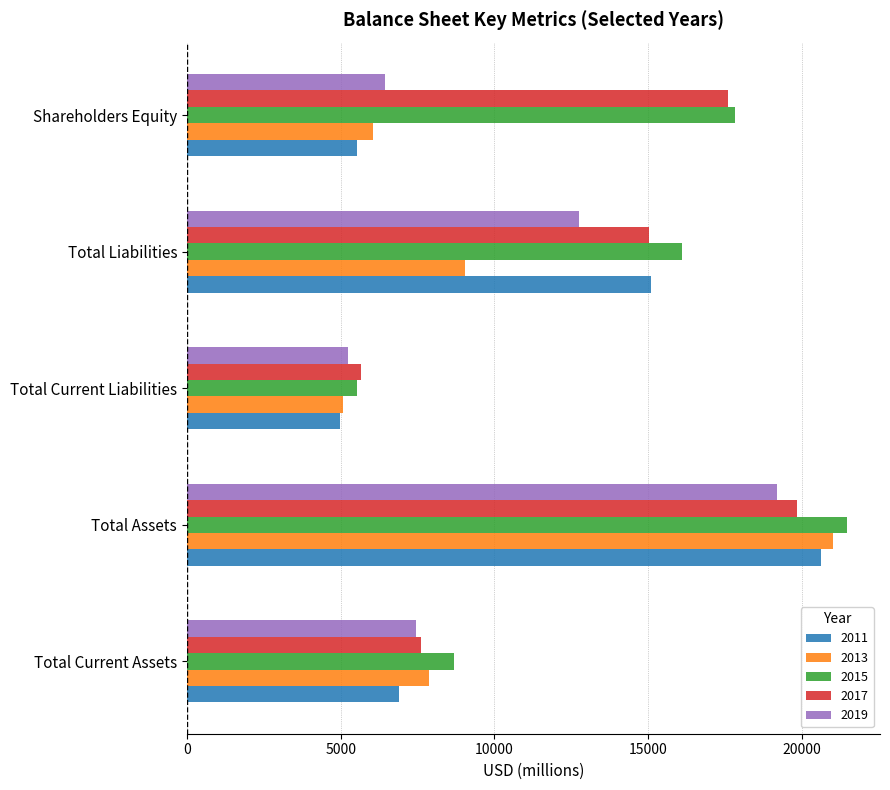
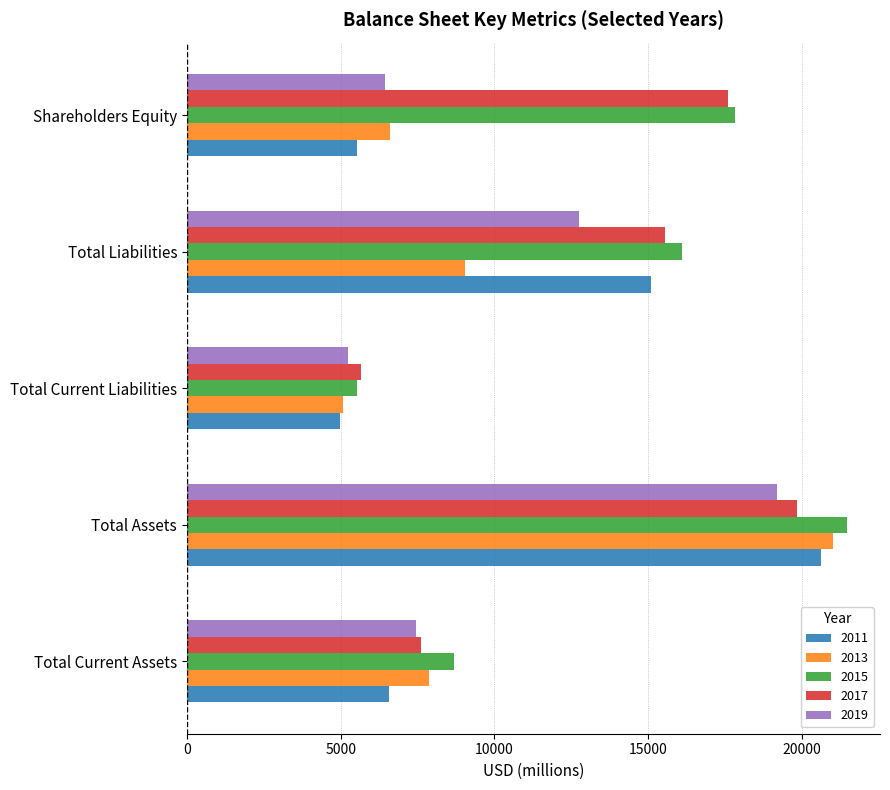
  {
    "2011": {
      "Shareholders Equity": 5500,
      "Total Liabilities": 15100,
      "Total Current Liabilities": 5000,
      "Total Assets": 20600,
-     "Total Current Assets": 6900
+     "Total Current Assets": 6600
    },
    "2013": {
-     "Shareholders Equity": 6100,
+     "Shareholders Equity": 6600,
      "Total Liabilities": 9100,
      "Total Current Liabilities": 5100,
      "Total Assets": 21000,
      "Total Current Assets": 7900
    },
    "2015": {
      "Shareholders Equity": 17800,
      "Total Liabilities": 16100,
      "Total Current Liabilities": 5500,
      "Total Assets": 21500,
      "Total Current Assets": 8700
    },
    "2017": {
      "Shareholders Equity": 17600,
-     "Total Liabilities": 15000,
+     "Total Liabilities": 15500,
      "Total Current Liabilities": 5600,
      "Total Assets": 19900,
      "Total Current Assets": 7600
    },
    "2019": {
      "Shareholders Equity": 6400,
      "Total Liabilities": 12800,
      "Total Current Liabilities": 5200,
      "Total Assets": 19200,
      "Total Current Assets": 7400
    }
  }
